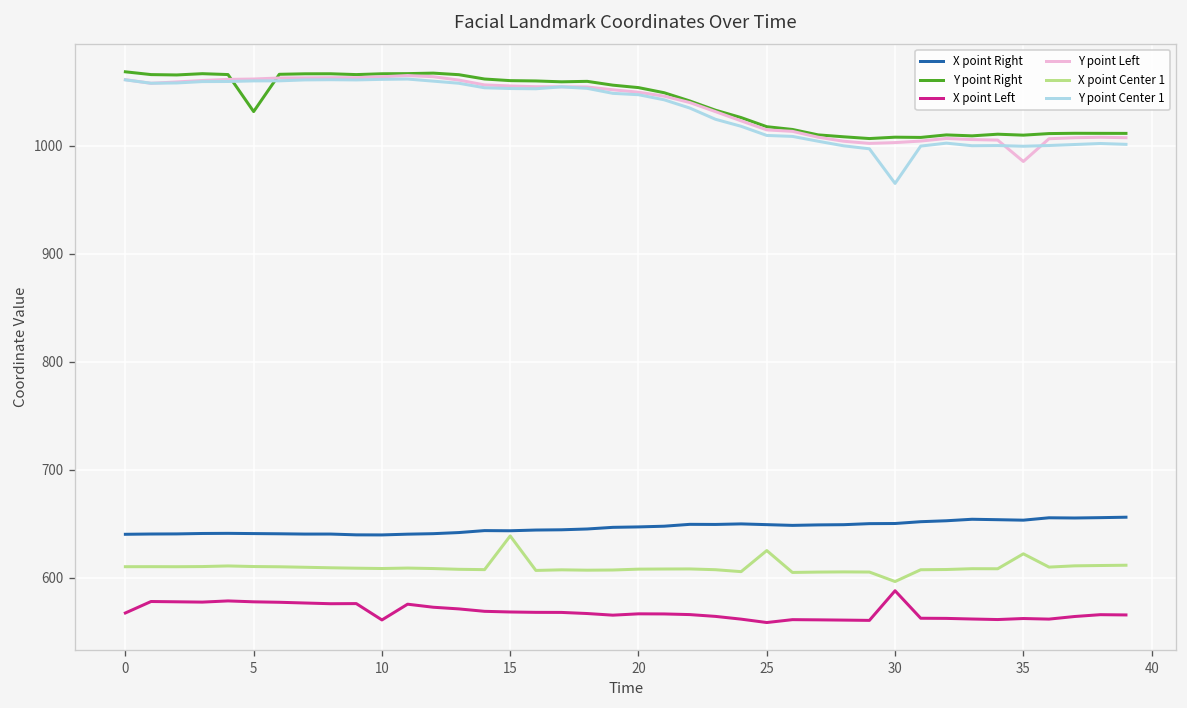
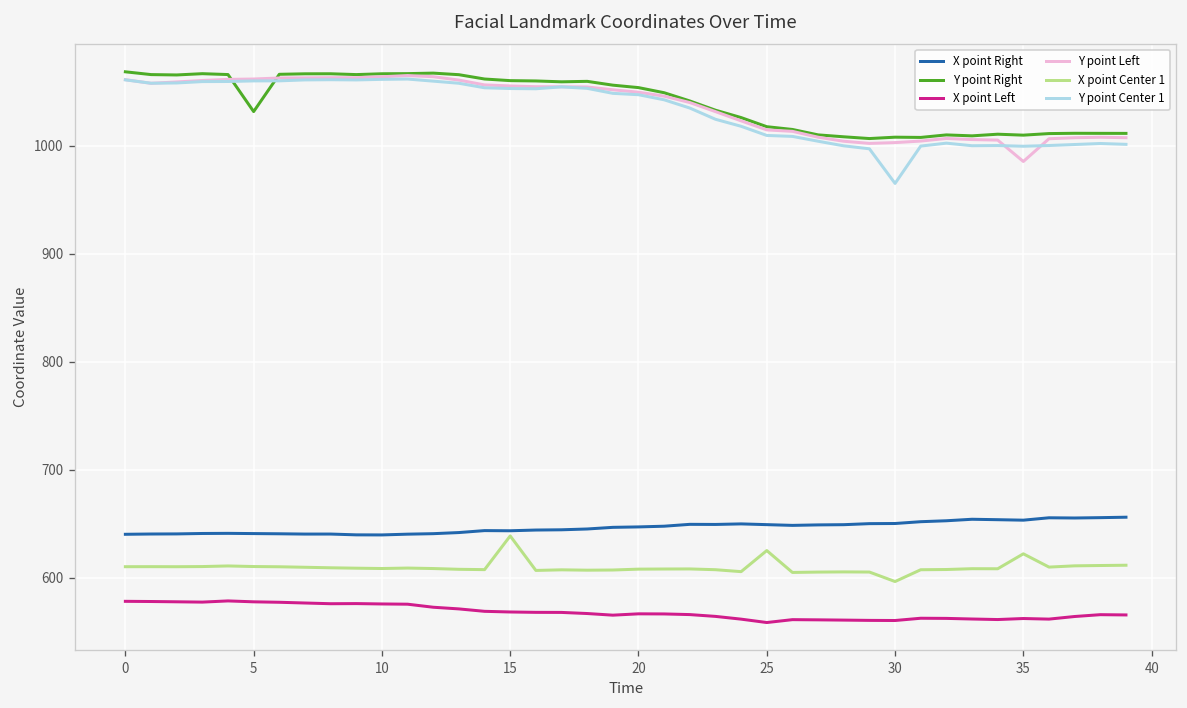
  {
    "X point Right": {
      "0": 640,
      "5": 640,
      "10": 640,
      "15": 640,
      "20": 650,
      "25": 650,
      "30": 650,
      "35": 650
    },
    "Y point Right": {
      "0": 1070,
      "5": 1030,
      "15": 1060,
      "20": 1050,
      "25": 1020,
      "30": 1010,
      "35": 1010
    },
    "X point Left": {
-     "0": 570,
+     "0": 580,
      "5": 580,
-     "10": 560,
+     "10": 580,
      "15": 570,
      "20": 570,
      "25": 560,
-     "30": 590,
+     "30": 560,
      "35": 560
    },
    "Y point Left": {
      "25": 1010,
      "30": 1000,
      "35": 990
    },
    "X point Center 1": {
      "0": 610,
      "5": 610,
      "10": 610,
      "15": 640,
      "20": 610,
      "25": 630,
      "30": 600,
      "35": 620
    },
    "Y point Center 1": {
      "25": 1010,
      "30": 960,
      "35": 1000
    }
  }
